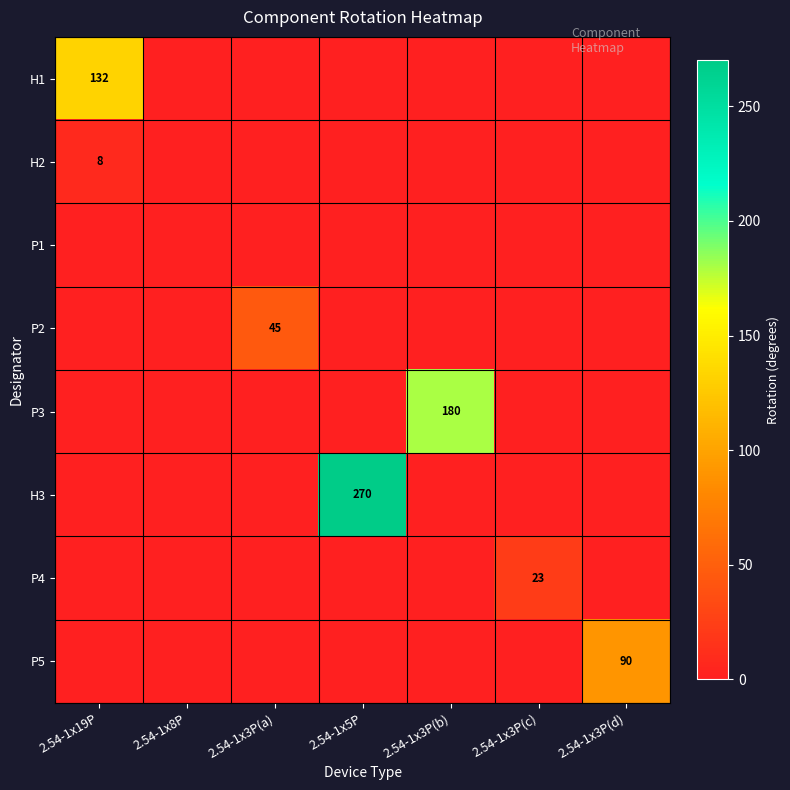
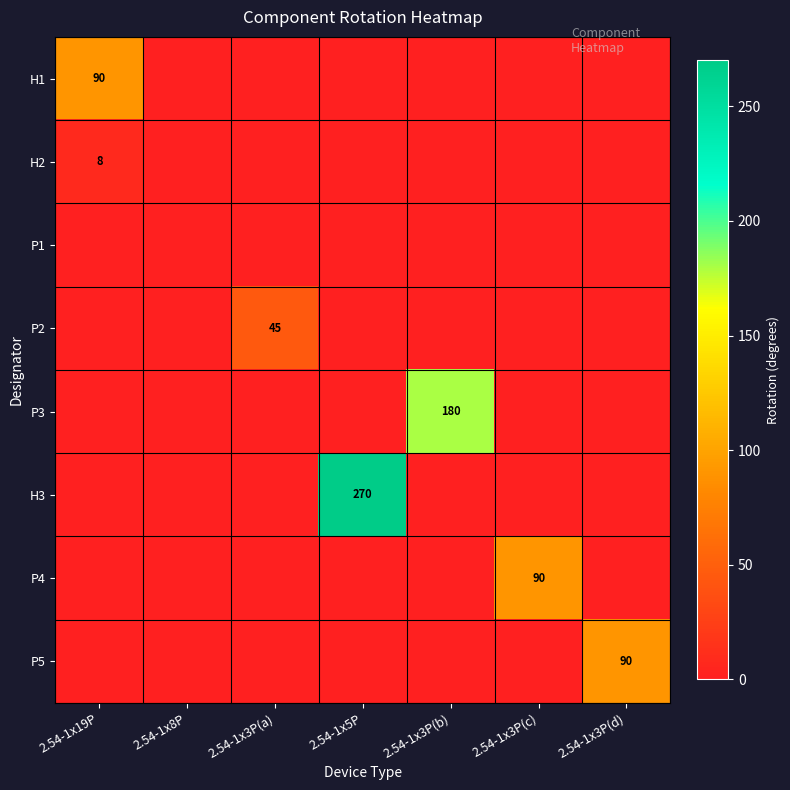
  {
    "H1": {
-     "2.54-1x19P": 132
+     "2.54-1x19P": 90
    },
    "H2": {
      "2.54-1x19P": 8
    },
    "P2": {
      "2.54-1x3P(a)": 45
    },
    "P3": {
      "2.54-1x3P(b)": 180
    },
    "H3": {
      "2.54-1x5P": 270
    },
    "P4": {
-     "2.54-1x3P(c)": 23
+     "2.54-1x3P(c)": 90
    },
    "P5": {
      "2.54-1x3P(d)": 90
    }
  }
